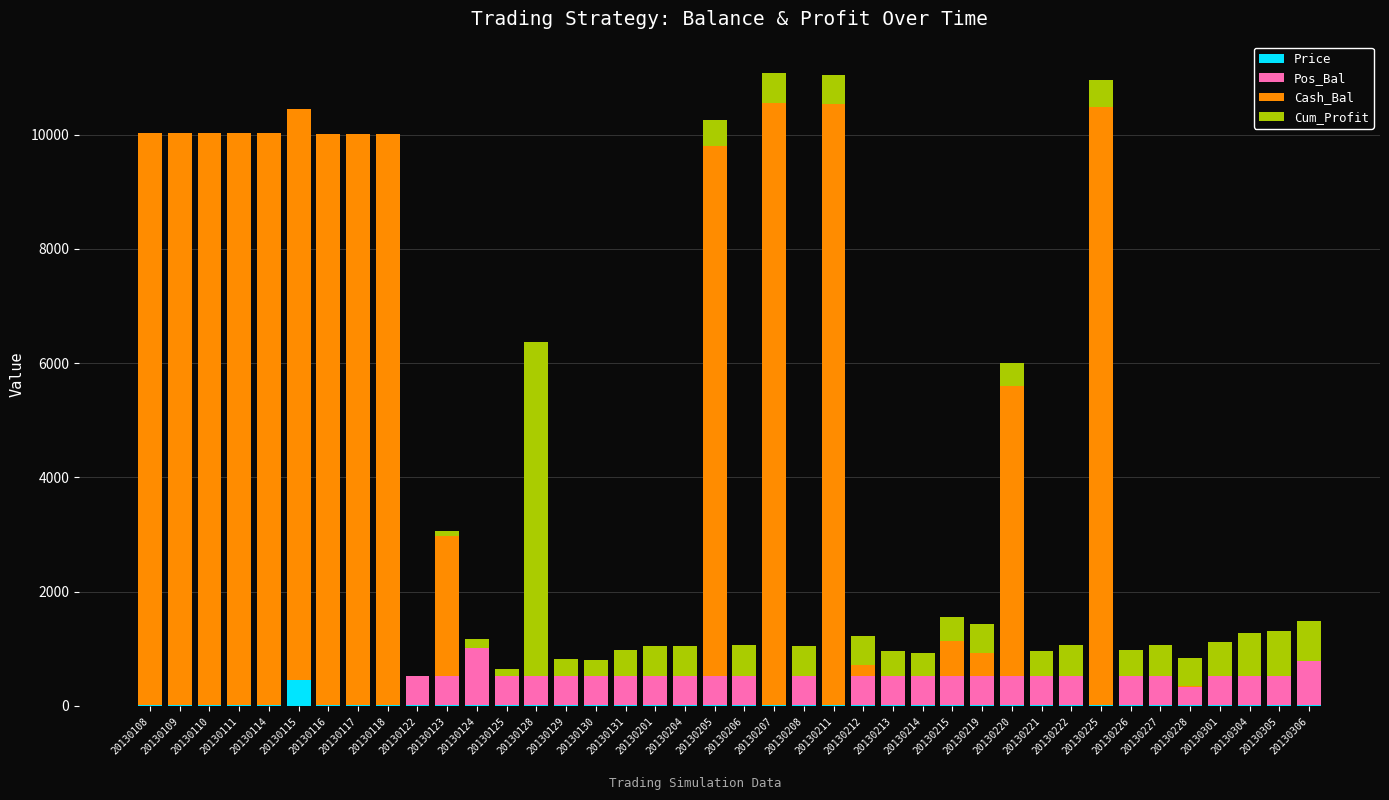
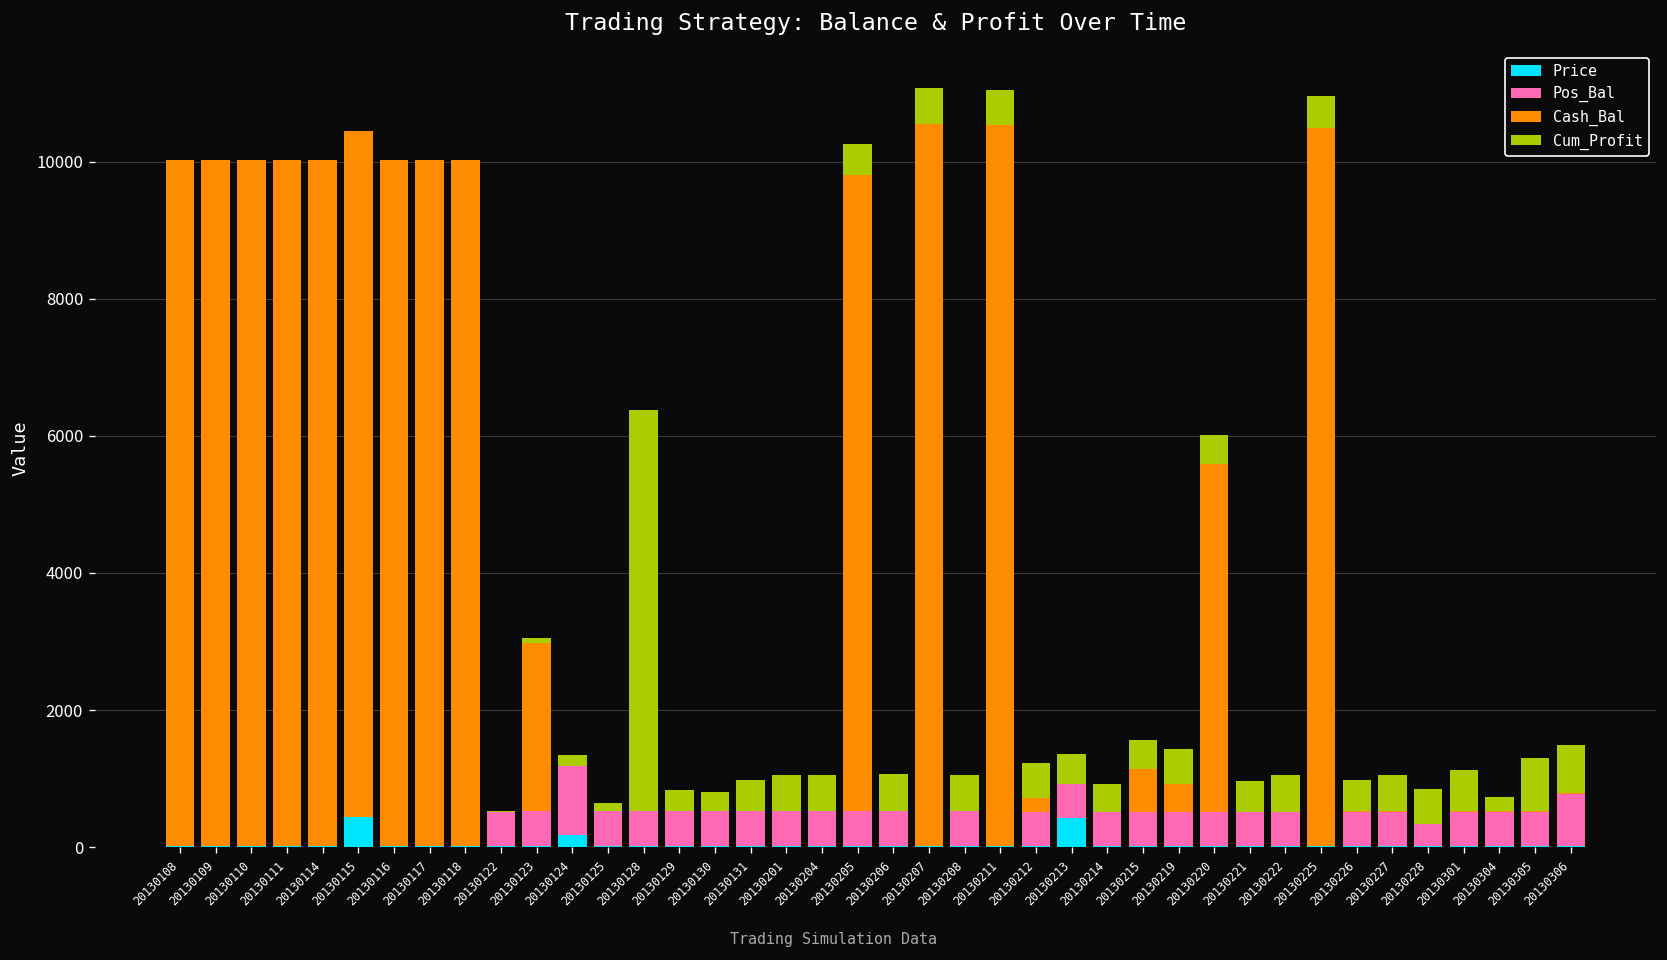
  {
    "Price": {
      "20130115": 400,
-     "20130124": 0,
-     "20130213": 0
+     "20130124": 200,
+     "20130213": 400
    },
    "Pos_Bal": {
      "20130108": 0,
      "20130109": 0,
      "20130110": 0,
      "20130111": 0,
      "20130114": 0,
      "20130115": 0,
      "20130116": 0,
      "20130117": 0,
      "20130118": 0,
      "20130122": 500,
      "20130123": 500,
      "20130124": 1000,
      "20130125": 500,
      "20130128": 500,
      "20130129": 500,
      "20130130": 500,
      "20130131": 500,
      "20130201": 500,
      "20130204": 500,
      "20130205": 500,
      "20130206": 500,
      "20130207": 0,
      "20130208": 500,
      "20130211": 0,
      "20130212": 500,
      "20130213": 500,
      "20130214": 500,
      "20130215": 500,
      "20130219": 500,
      "20130220": 500,
      "20130221": 500,
      "20130222": 500,
      "20130225": 0,
      "20130226": 500,
      "20130227": 500,
      "20130228": 300,
      "20130301": 500,
      "20130304": 500,
      "20130305": 500,
      "20130306": 800
    },
    "Cash_Bal": {
      "20130108": 10000,
      "20130109": 10000,
      "20130110": 10000,
      "20130111": 10000,
      "20130114": 10000,
      "20130115": 10000,
      "20130116": 10000,
      "20130117": 10000,
      "20130118": 10000,
      "20130123": 2500,
      "20130205": 9300,
      "20130207": 10500,
      "20130211": 10500,
      "20130212": 200,
      "20130215": 600,
      "20130219": 400,
      "20130220": 5100,
      "20130225": 10500
    },
    "Cum_Profit": {
      "20130108": 0,
      "20130109": 0,
      "20130110": 0,
      "20130111": 0,
      "20130114": 0,
      "20130115": 0,
      "20130116": 0,
      "20130117": 0,
      "20130118": 0,
      "20130123": 100,
      "20130124": 200,
      "20130125": 100,
      "20130128": 5800,
      "20130129": 300,
      "20130130": 300,
      "20130131": 500,
      "20130201": 500,
      "20130204": 500,
      "20130205": 400,
      "20130206": 500,
      "20130207": 500,
      "20130208": 500,
      "20130211": 500,
      "20130212": 500,
      "20130213": 400,
      "20130214": 400,
      "20130215": 400,
      "20130219": 500,
      "20130220": 400,
      "20130221": 400,
      "20130222": 500,
      "20130225": 500,
      "20130226": 500,
      "20130227": 500,
      "20130228": 500,
      "20130301": 600,
-     "20130304": 800,
+     "20130304": 200,
      "20130305": 800,
      "20130306": 700
    }
  }
